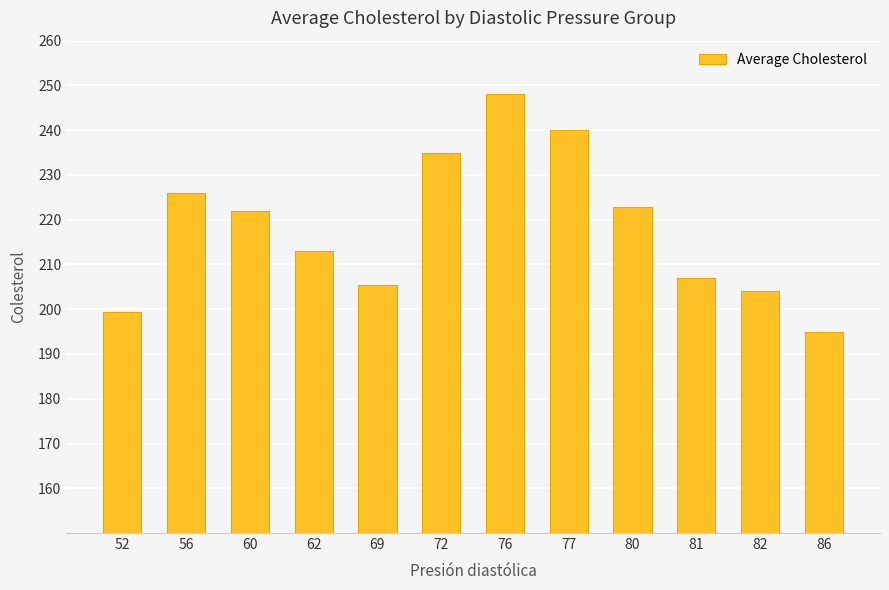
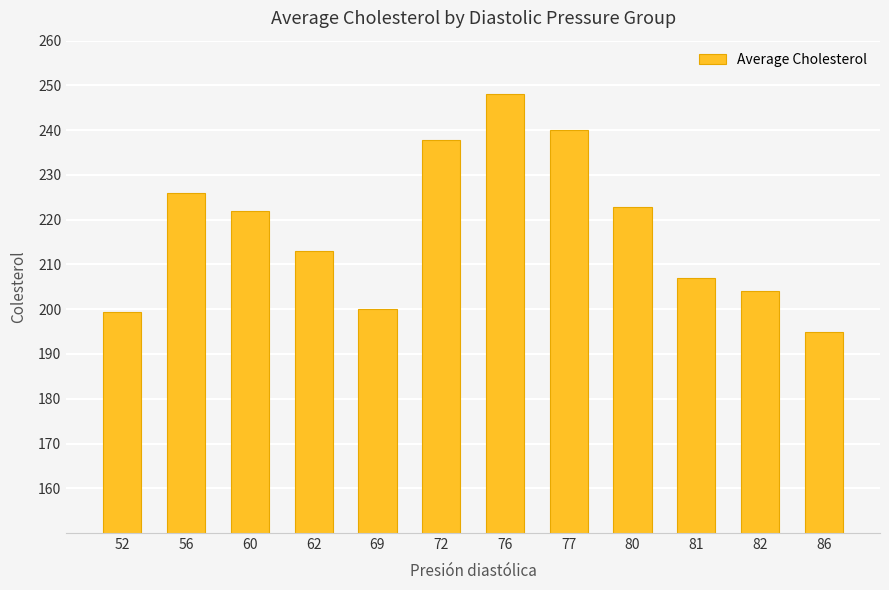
  {
    "52": 199,
    "56": 226,
    "60": 222,
    "62": 213,
-   "69": 205,
-   "72": 235,
+   "69": 200,
+   "72": 238,
    "76": 248,
    "77": 240,
    "80": 223,
    "81": 207,
    "82": 204,
    "86": 195
  }
